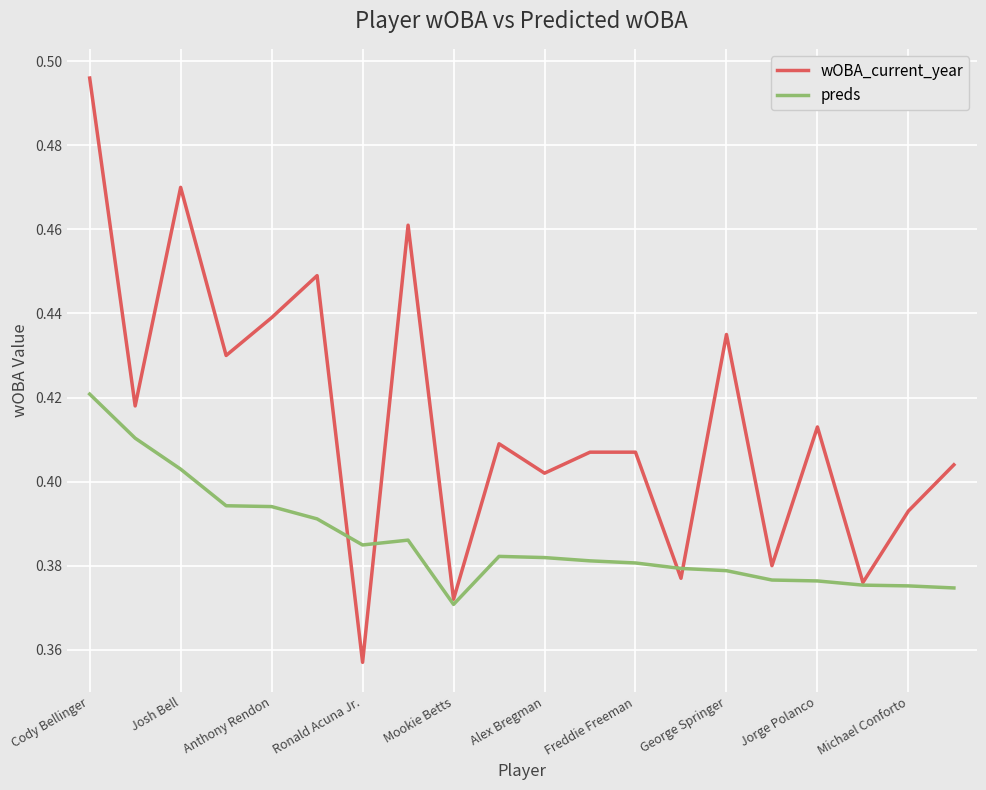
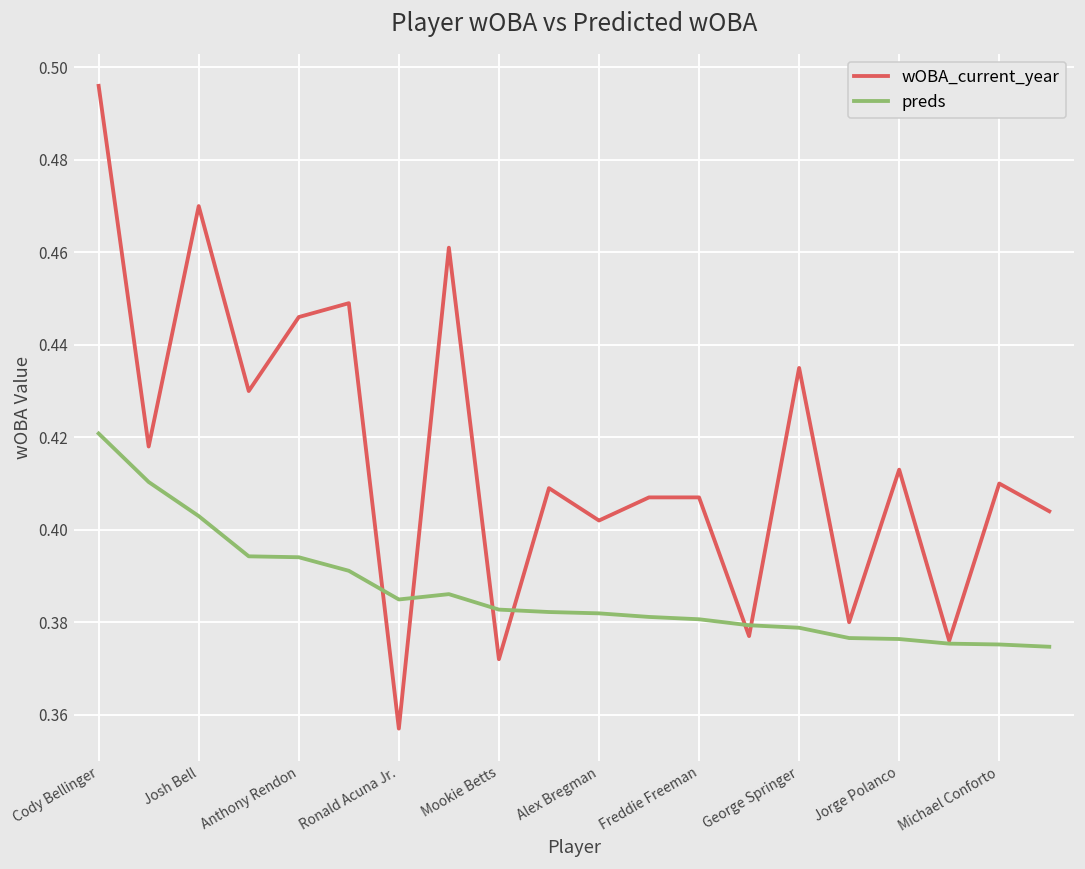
  {
    "wOBA_current_year": {
      "Cody Bellinger": 0.496,
      "Josh Bell": 0.470,
-     "Anthony Rendon": 0.439,
+     "Anthony Rendon": 0.446,
      "Ronald Acuna Jr.": 0.357,
      "Mookie Betts": 0.372,
      "Alex Bregman": 0.402,
      "Freddie Freeman": 0.407,
      "George Springer": 0.435,
      "Jorge Polanco": 0.413,
-     "Michael Conforto": 0.393
+     "Michael Conforto": 0.410
    },
    "preds": {
      "Cody Bellinger": 0.421,
      "Josh Bell": 0.403,
      "Anthony Rendon": 0.394,
      "Ronald Acuna Jr.": 0.385,
-     "Mookie Betts": 0.371,
+     "Mookie Betts": 0.383,
      "Alex Bregman": 0.382,
      "Freddie Freeman": 0.381,
      "George Springer": 0.379,
      "Jorge Polanco": 0.376,
      "Michael Conforto": 0.375
    }
  }
